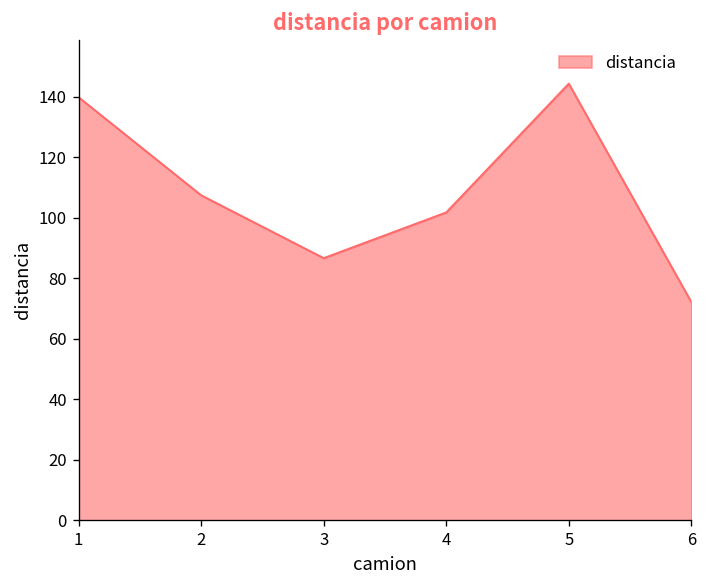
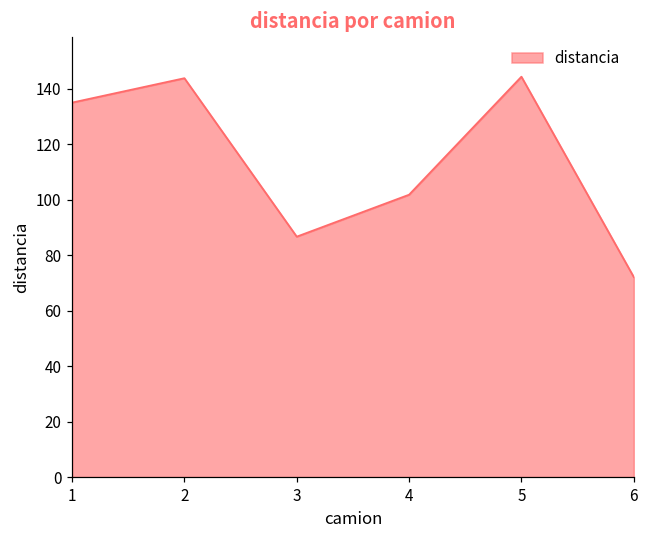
  {
-   "1": 140,
-   "2": 107,
+   "1": 135,
+   "2": 144,
    "3": 87,
    "4": 102,
    "5": 144,
    "6": 72
  }
